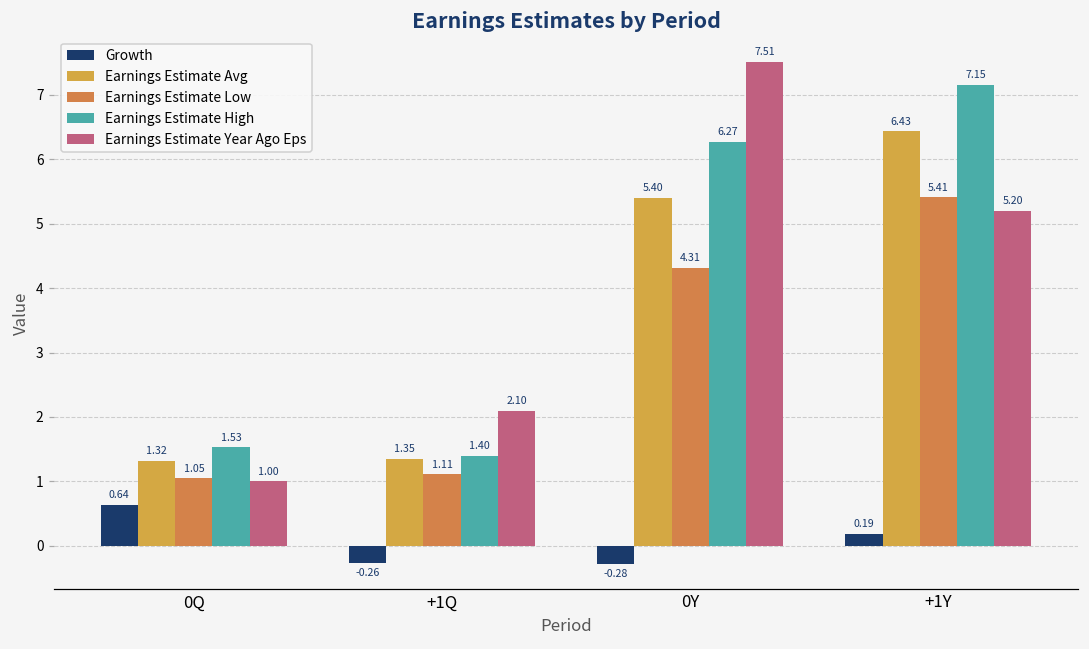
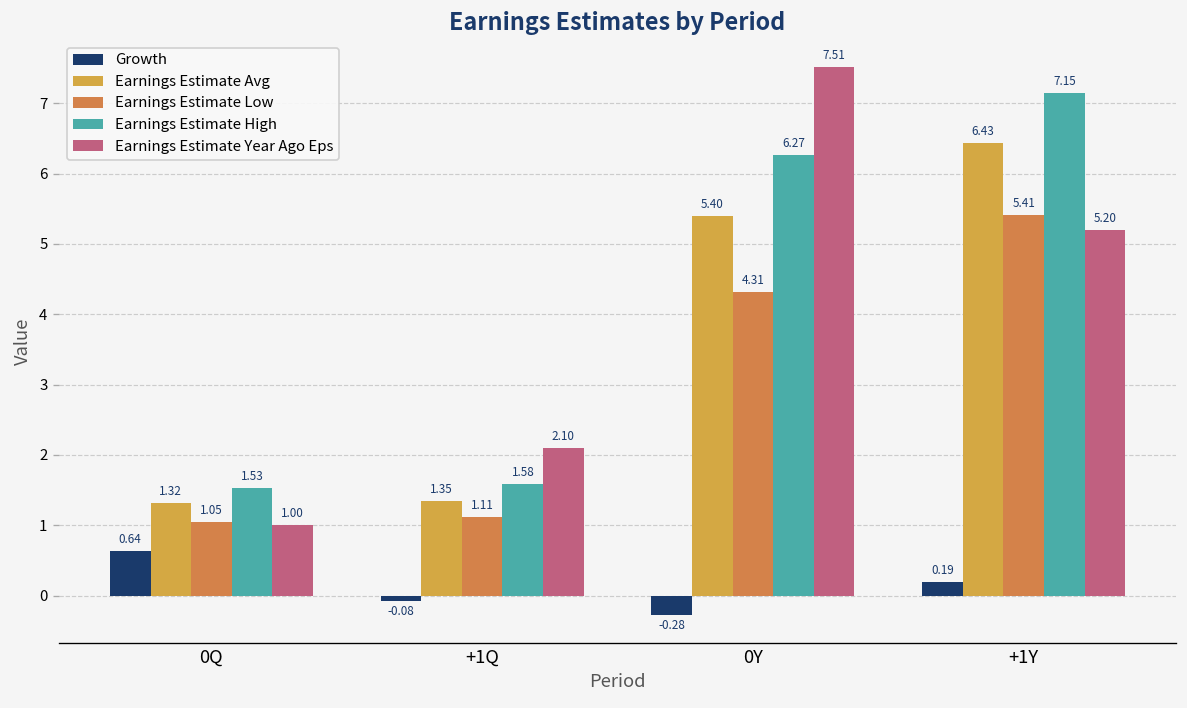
  {
    "Growth": {
      "0Q": 0.64,
-     "+1Q": -0.26,
+     "+1Q": -0.08,
      "0Y": -0.28,
      "+1Y": 0.19
    },
    "Earnings Estimate High": {
      "0Q": 1.53,
-     "+1Q": 1.40,
+     "+1Q": 1.58,
      "0Y": 6.27,
      "+1Y": 7.15
    },
    "Earnings Estimate Year Ago Eps": {
      "0Q": 1.00,
      "+1Q": 2.10,
      "0Y": 7.51,
      "+1Y": 5.20
    }
  }
